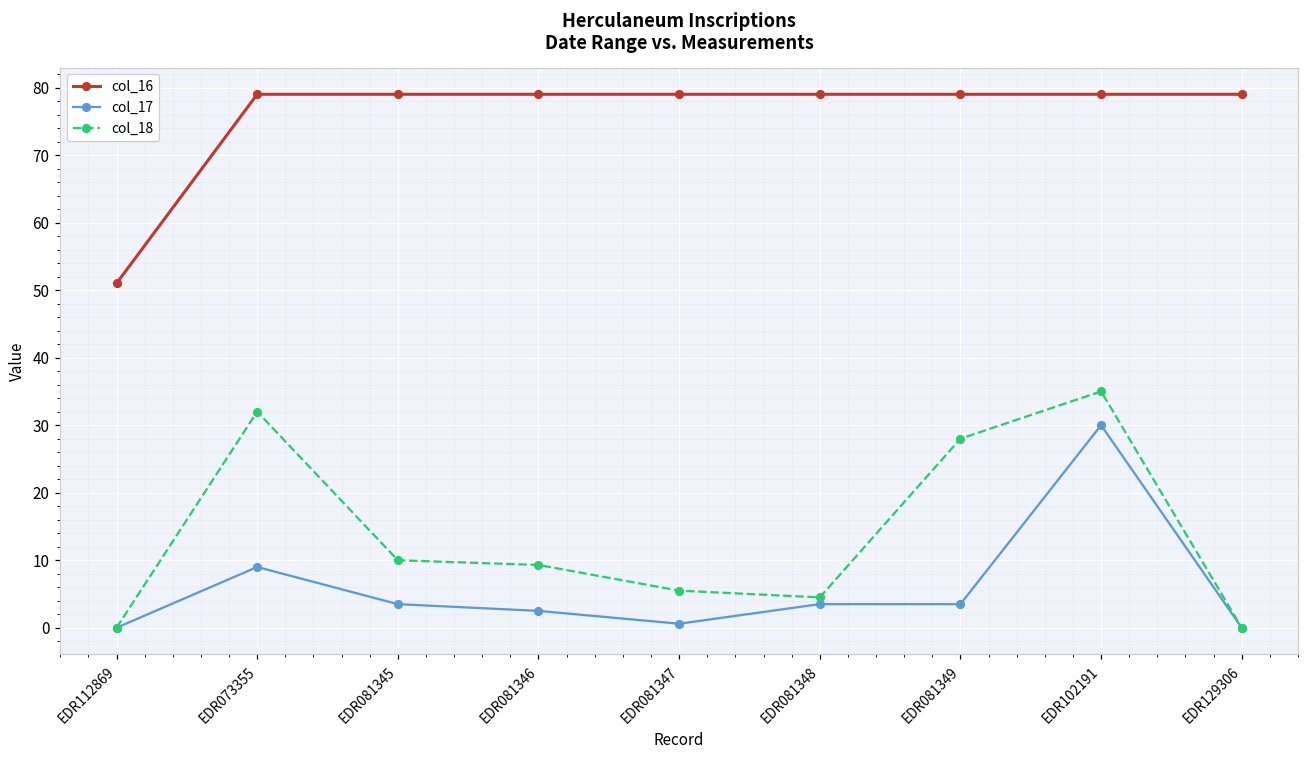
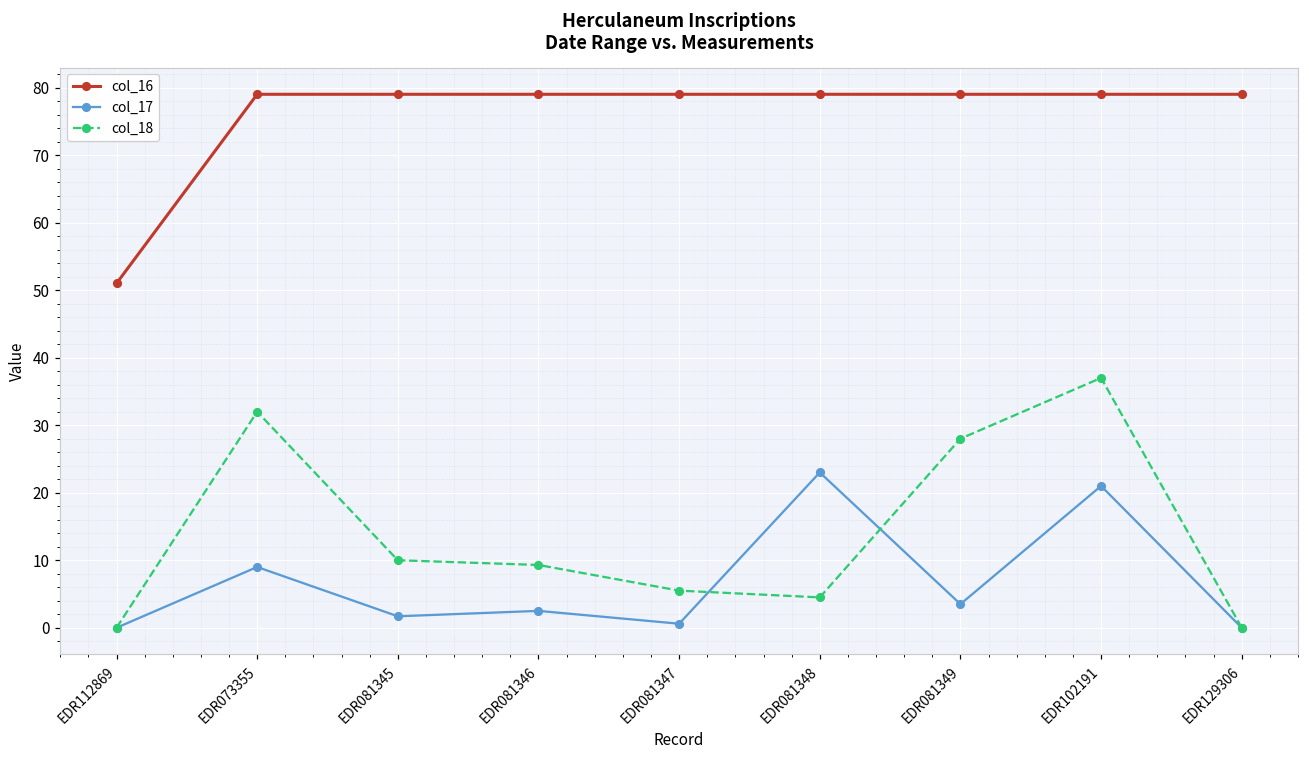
  {
    "col_16": {
      "EDR112869": 51,
      "EDR073355": 79,
      "EDR081345": 79,
      "EDR081346": 79,
      "EDR081347": 79,
      "EDR081348": 79,
      "EDR081349": 79,
      "EDR102191": 79,
      "EDR129306": 79
    },
    "col_17": {
      "EDR073355": 9,
-     "EDR081345": 4,
+     "EDR081345": 2,
      "EDR081346": 3,
      "EDR081347": 1,
-     "EDR081348": 4,
+     "EDR081348": 23,
      "EDR081349": 4,
-     "EDR102191": 30
+     "EDR102191": 21
    },
    "col_18": {
      "EDR073355": 32,
      "EDR081345": 10,
      "EDR081346": 9,
      "EDR081347": 6,
      "EDR081348": 5,
      "EDR081349": 28,
-     "EDR102191": 35
+     "EDR102191": 37
    }
  }
